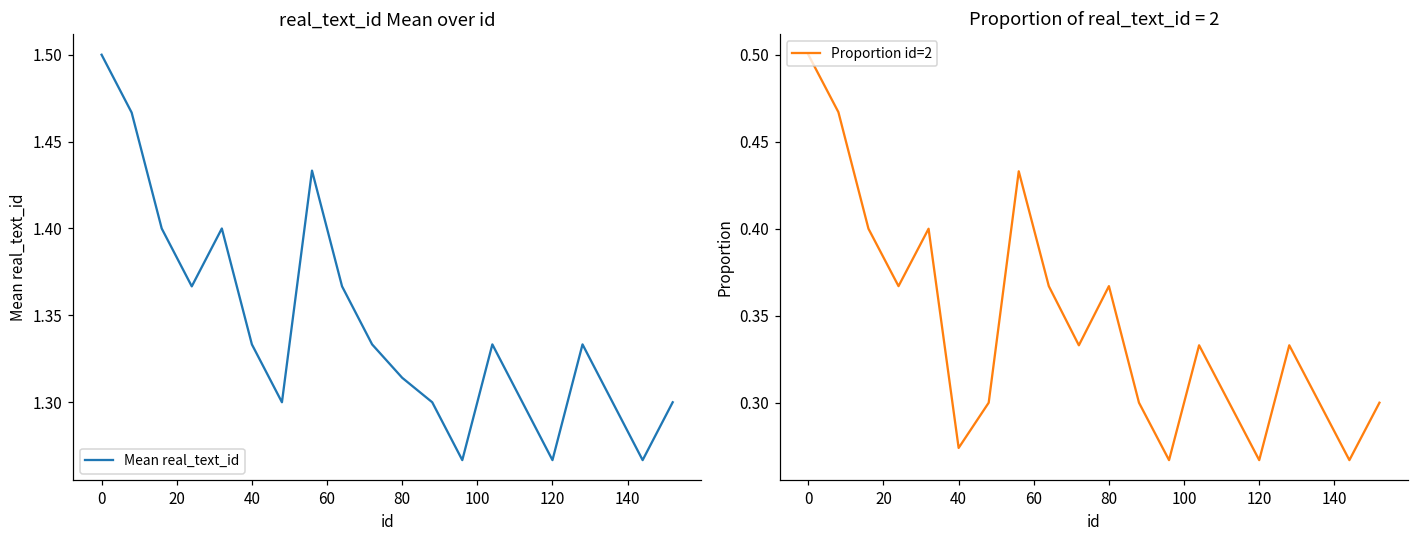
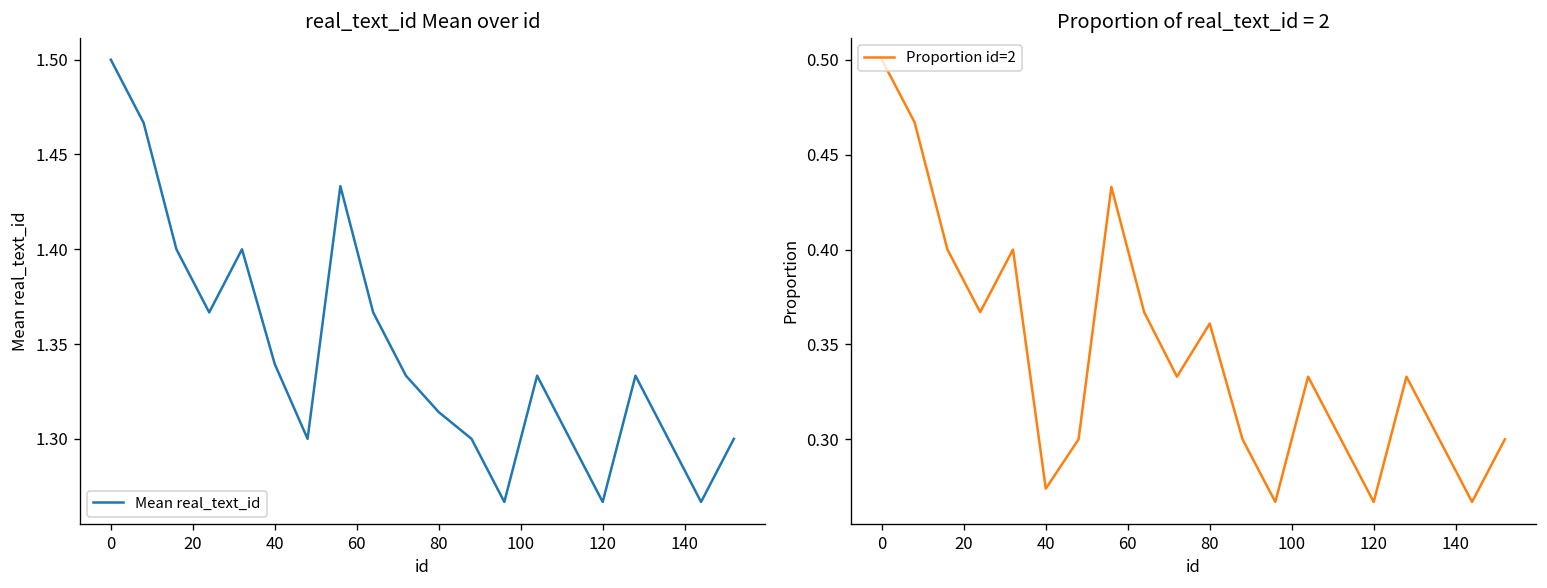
  {
    "real_text_id Mean over id": {
      "0": 1.500,
-     "40": 1.333,
+     "40": 1.339,
      "80": 1.314,
      "120": 1.267
    },
    "Proportion of real_text_id = 2": {
      "40": 0.274,
-     "80": 0.367,
+     "80": 0.361,
      "120": 0.267
    }
  }
